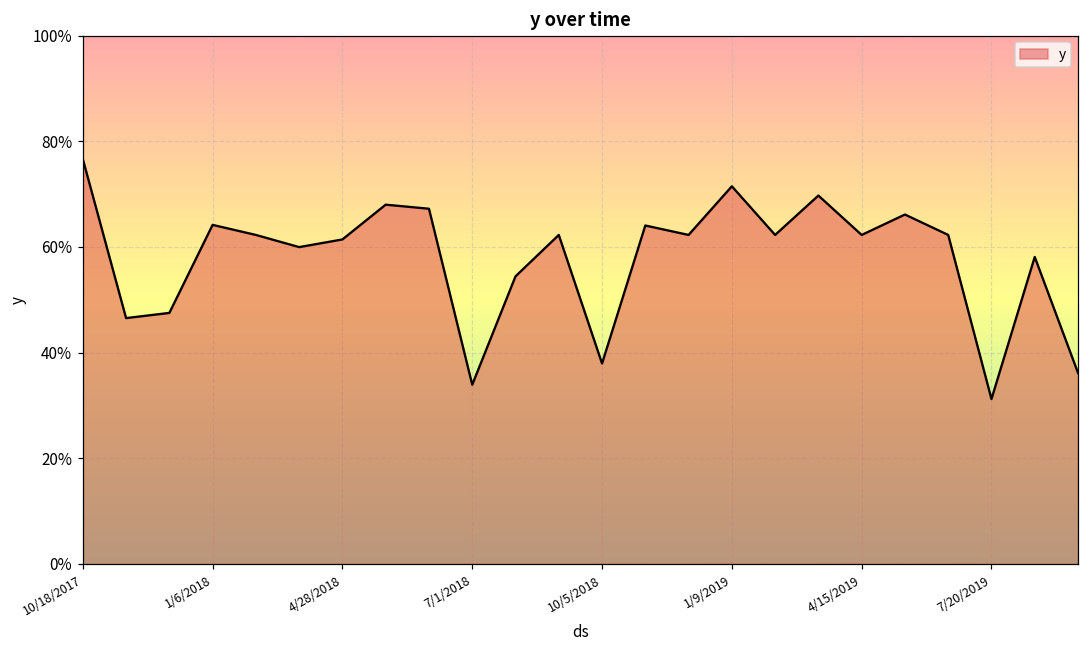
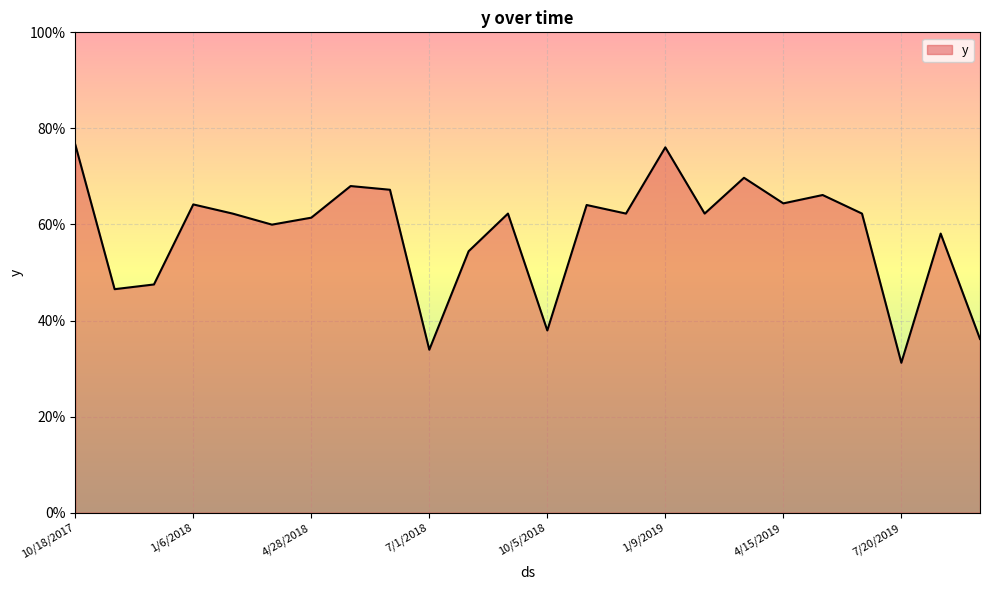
  {
    "10/18/2017": "77%",
    "1/6/2018": "64%",
    "4/28/2018": "61%",
    "7/1/2018": "34%",
    "10/5/2018": "38%",
-   "1/9/2019": "71%",
-   "4/15/2019": "62%",
+   "1/9/2019": "76%",
+   "4/15/2019": "64%",
    "7/20/2019": "31%"
  }
